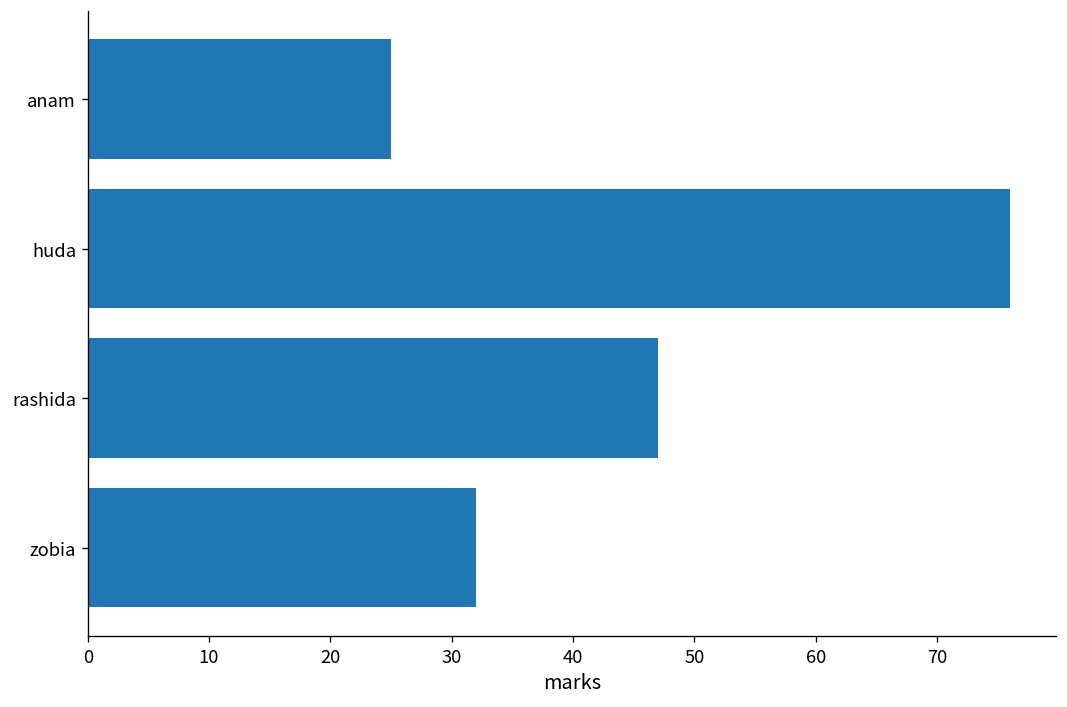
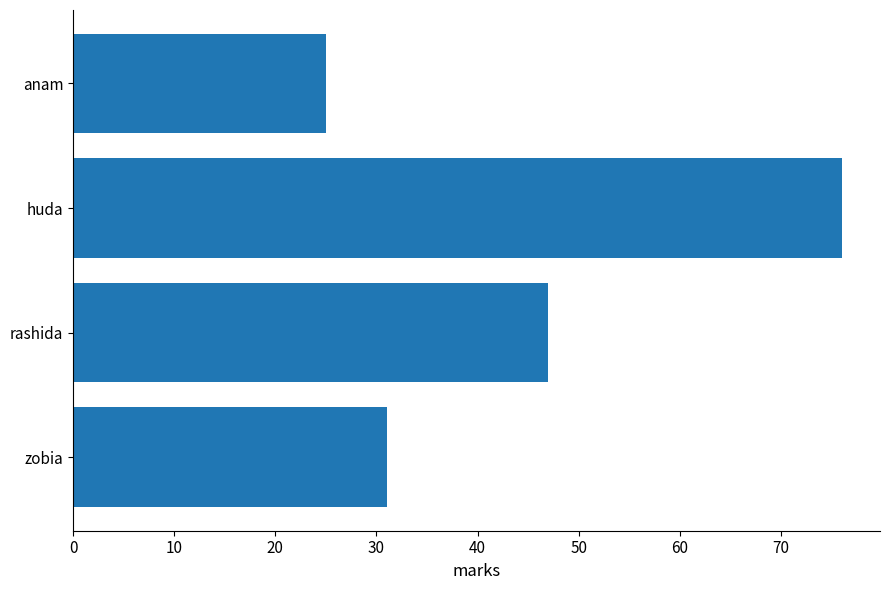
  {
    "anam": 25,
    "huda": 76,
    "rashida": 47,
-   "zobia": 32
+   "zobia": 31
  }
